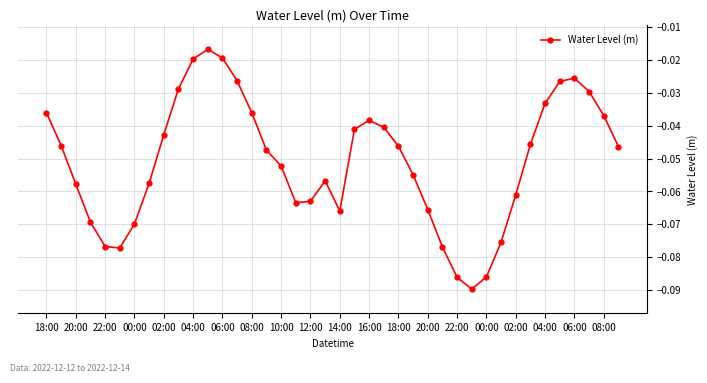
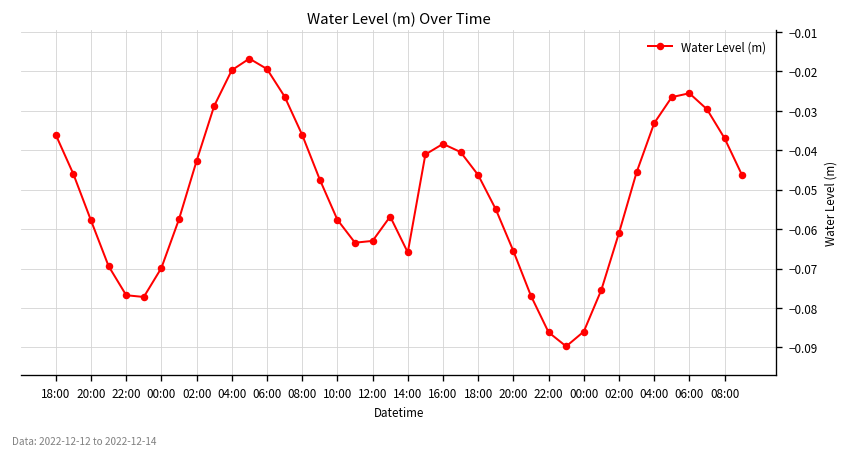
  {
-   "10:00": -0.052,
+   "10:00": -0.058,
    "12:00": -0.063,
    "14:00": -0.066,
    "16:00": -0.038
  }
